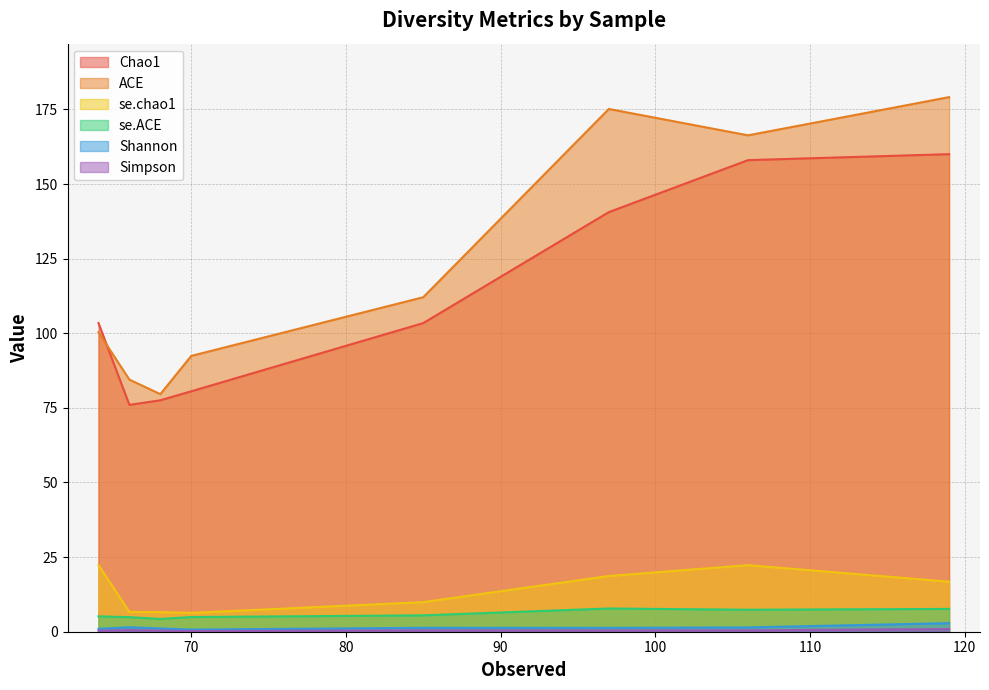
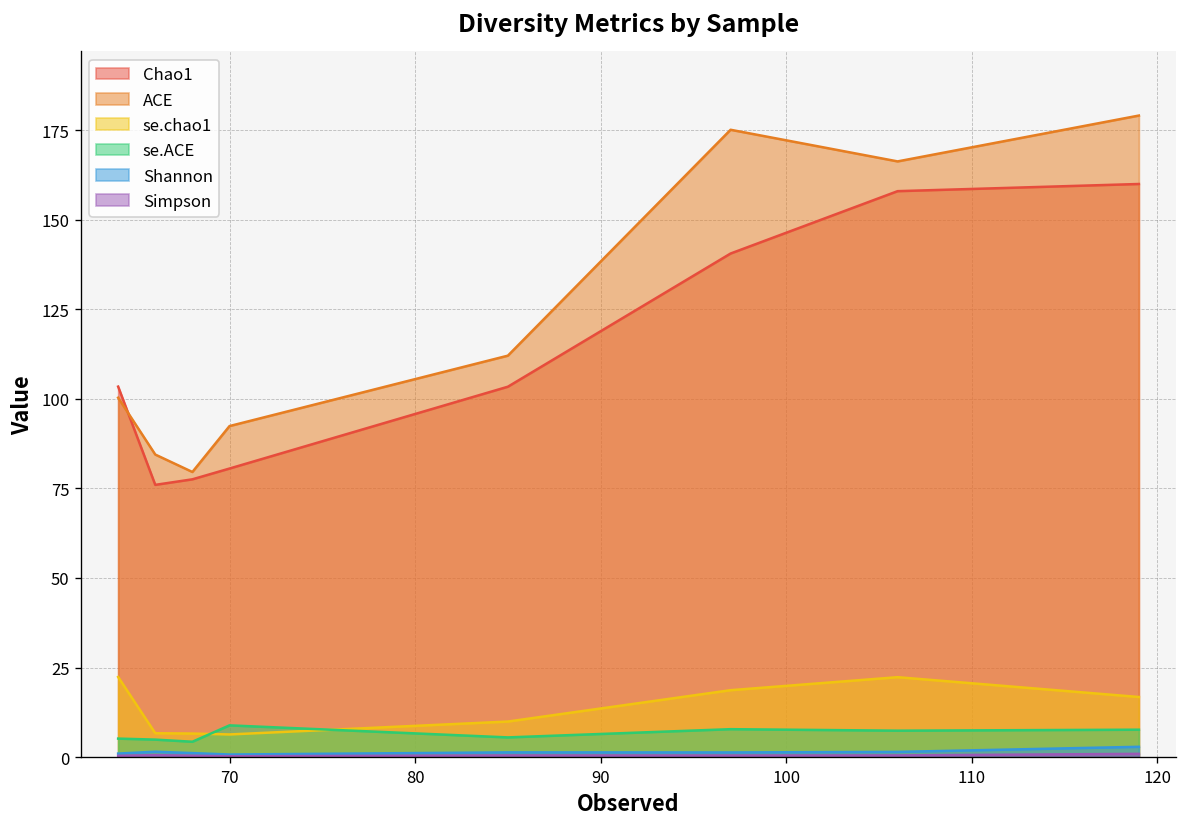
  {
    "se.ACE": {
-     "70": 5
+     "70": 9
    }
  }
